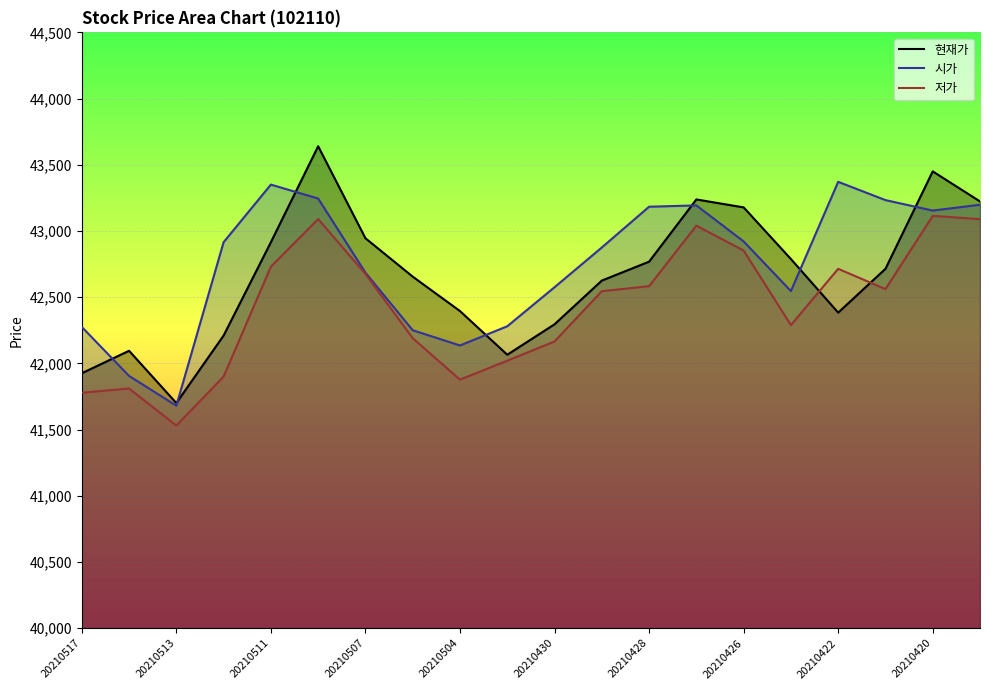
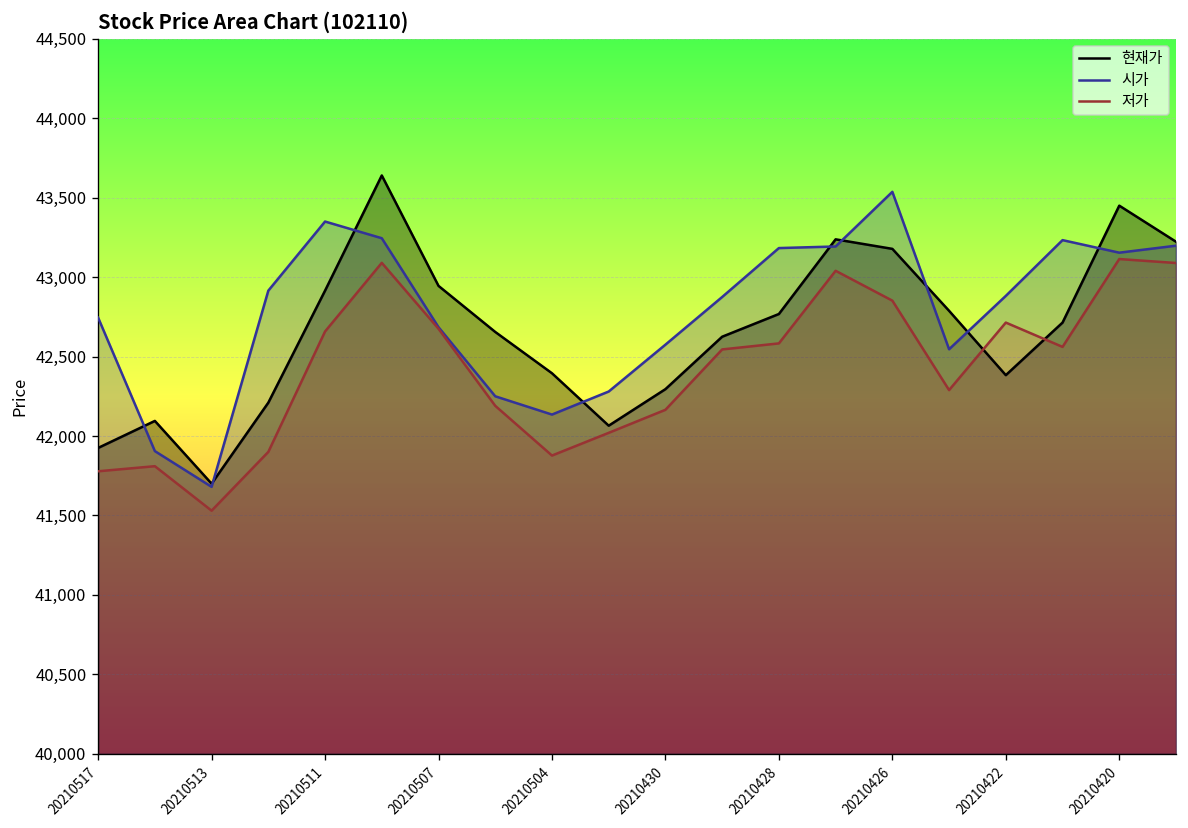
  {
    "현재가": {
      "20210517": "41,930",
      "20210513": "41,700",
      "20210511": "42,920",
      "20210507": "42,950",
      "20210504": "42,400",
      "20210430": "42,300",
      "20210428": "42,770",
      "20210426": "43,180",
      "20210422": "42,380",
      "20210420": "43,450"
    },
    "시가": {
-     "20210517": "42,280",
+     "20210517": "42,750",
      "20210513": "41,680",
      "20210511": "43,350",
      "20210504": "42,140",
      "20210430": "42,580",
      "20210428": "43,180",
-     "20210426": "42,920",
-     "20210422": "43,370",
+     "20210426": "43,540",
+     "20210422": "42,880",
      "20210420": "43,150"
    },
    "저가": {
      "20210517": "41,780",
      "20210513": "41,530",
-     "20210511": "42,730",
+     "20210511": "42,660",
      "20210504": "41,880",
      "20210430": "42,170",
      "20210428": "42,580",
      "20210426": "42,850",
      "20210422": "42,710",
      "20210420": "43,110"
    }
  }
